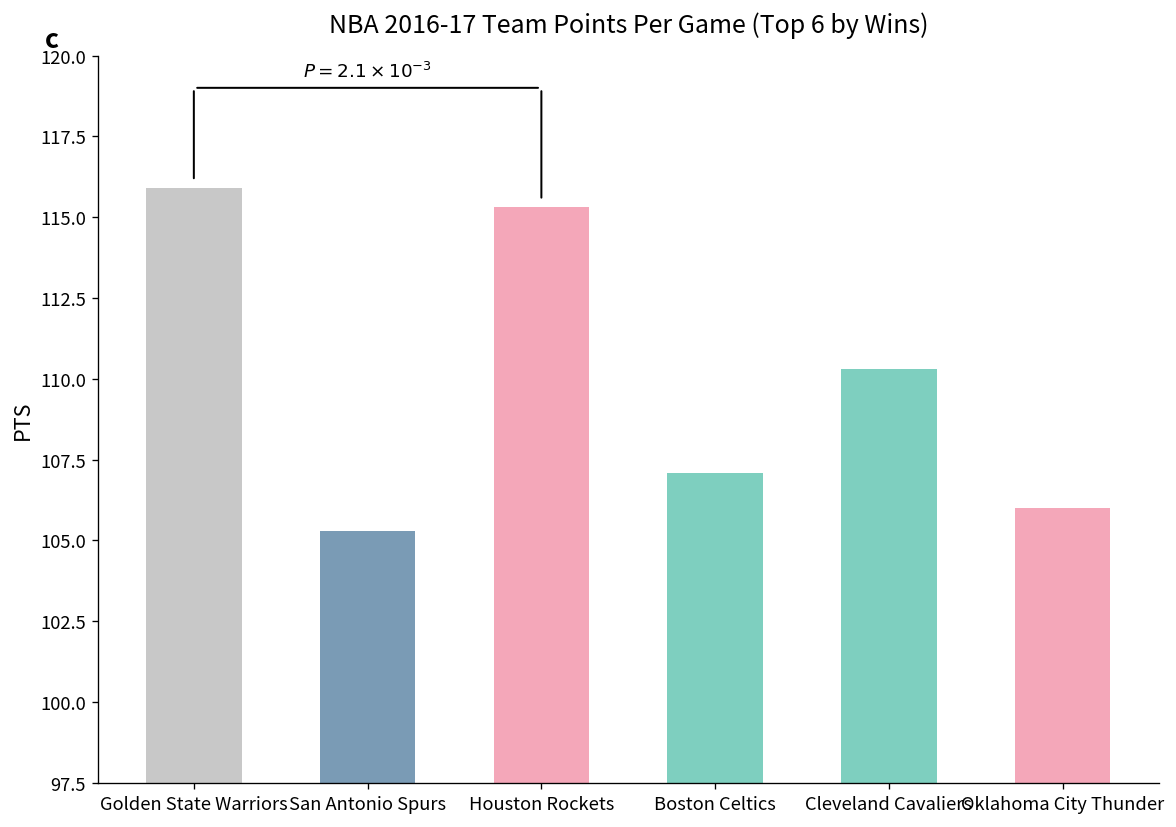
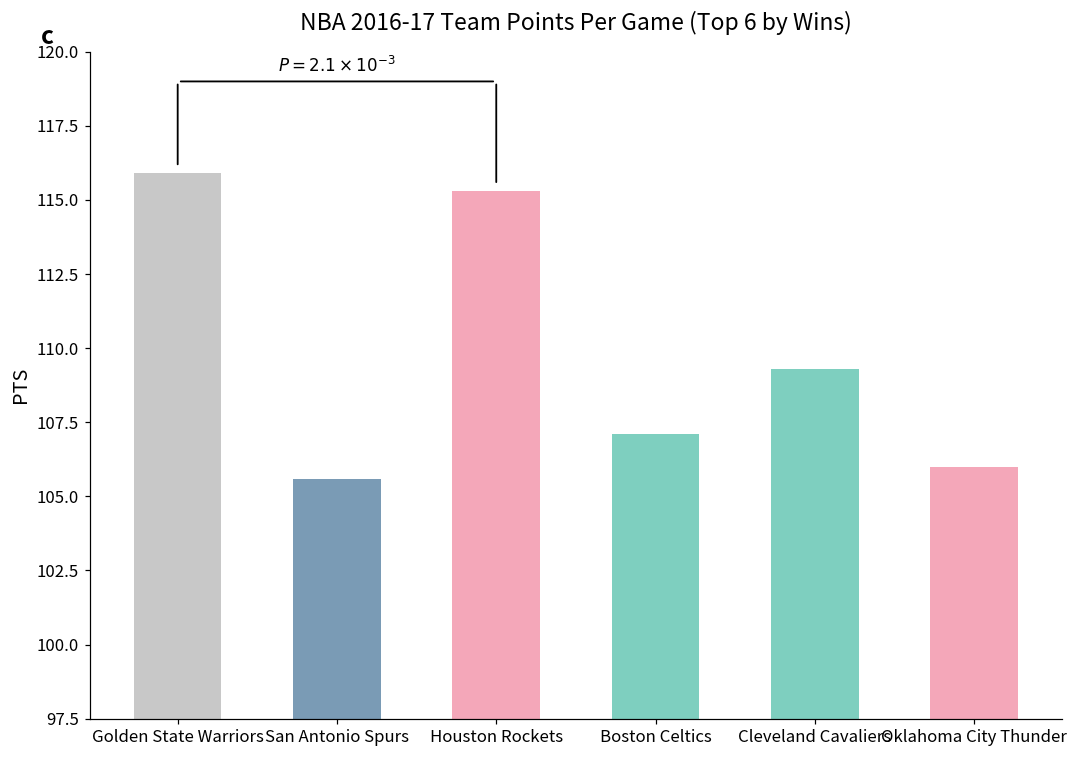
  {
    "Golden State Warriors": 115.9,
-   "San Antonio Spurs": 105.3,
+   "San Antonio Spurs": 105.6,
    "Houston Rockets": 115.3,
    "Boston Celtics": 107.1,
-   "Cleveland Cavaliers": 110.3,
+   "Cleveland Cavaliers": 109.3,
    "Oklahoma City Thunder": 106.0
  }
